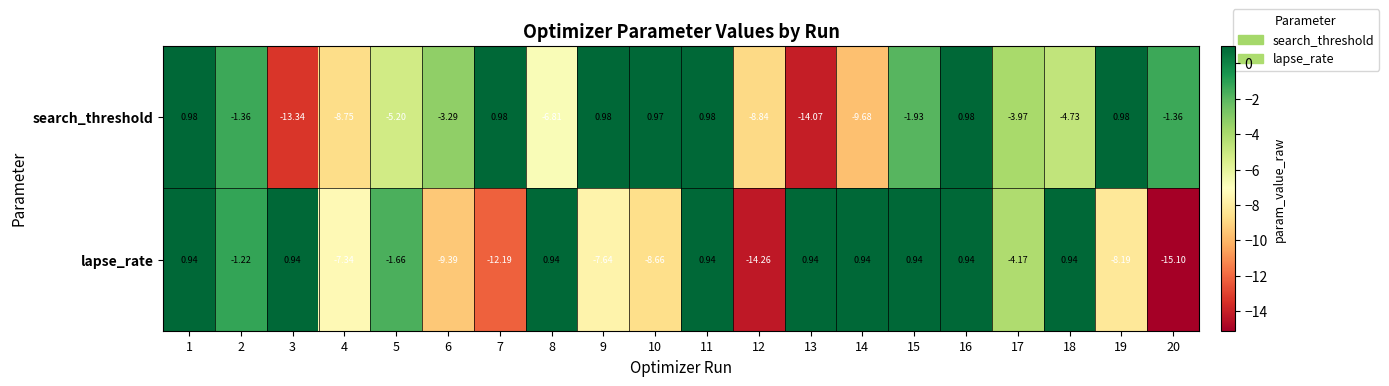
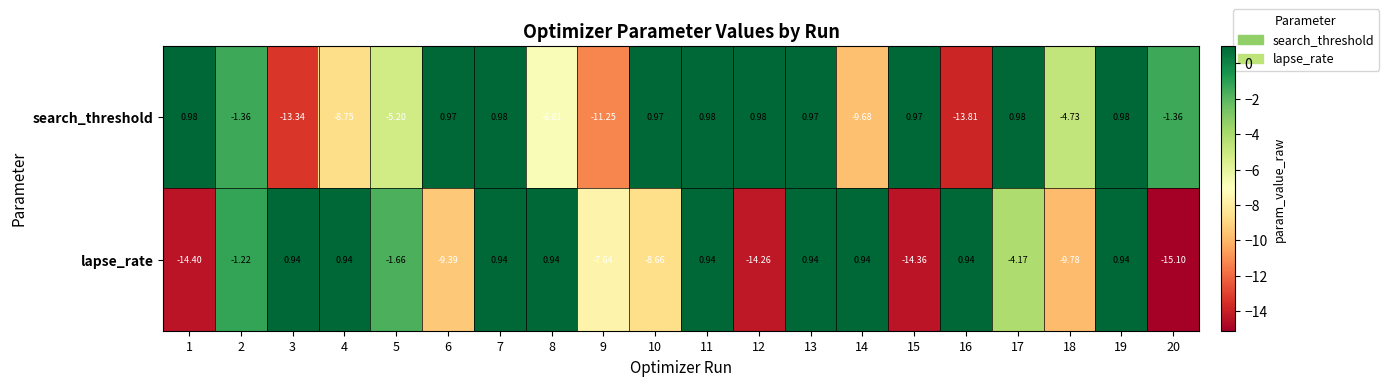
  {
    "search_threshold": {
      "1": 0.98,
      "2": -1.36,
      "3": -13.34,
      "4": -8.75,
      "5": -5.20,
-     "6": -3.29,
+     "6": 0.97,
      "7": 0.98,
      "8": -6.81,
-     "9": 0.98,
+     "9": -11.25,
      "10": 0.97,
      "11": 0.98,
-     "12": -8.84,
-     "13": -14.07,
+     "12": 0.98,
+     "13": 0.97,
      "14": -9.68,
-     "15": -1.93,
-     "16": 0.98,
-     "17": -3.97,
+     "15": 0.97,
+     "16": -13.81,
+     "17": 0.98,
      "18": -4.73,
      "19": 0.98,
      "20": -1.36
    },
    "lapse_rate": {
-     "1": 0.94,
+     "1": -14.40,
      "2": -1.22,
      "3": 0.94,
-     "4": -7.34,
+     "4": 0.94,
      "5": -1.66,
      "6": -9.39,
-     "7": -12.19,
+     "7": 0.94,
      "8": 0.94,
      "9": -7.64,
      "10": -8.66,
      "11": 0.94,
      "12": -14.26,
      "13": 0.94,
      "14": 0.94,
-     "15": 0.94,
+     "15": -14.36,
      "16": 0.94,
      "17": -4.17,
-     "18": 0.94,
-     "19": -8.19,
+     "18": -9.78,
+     "19": 0.94,
      "20": -15.10
    }
  }
